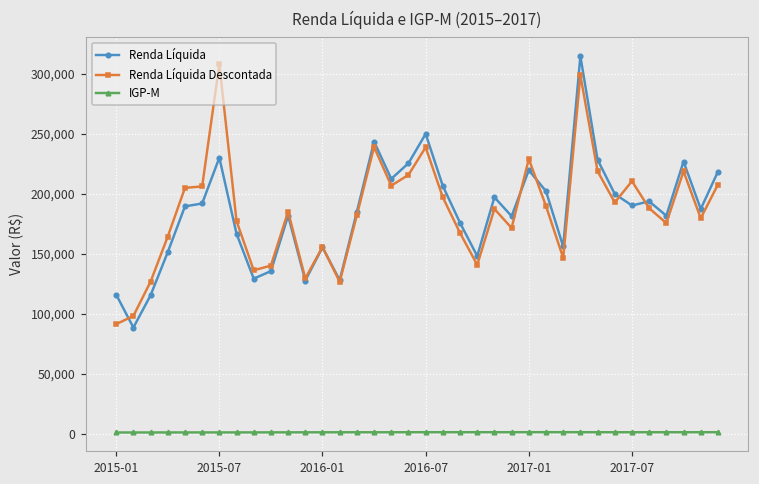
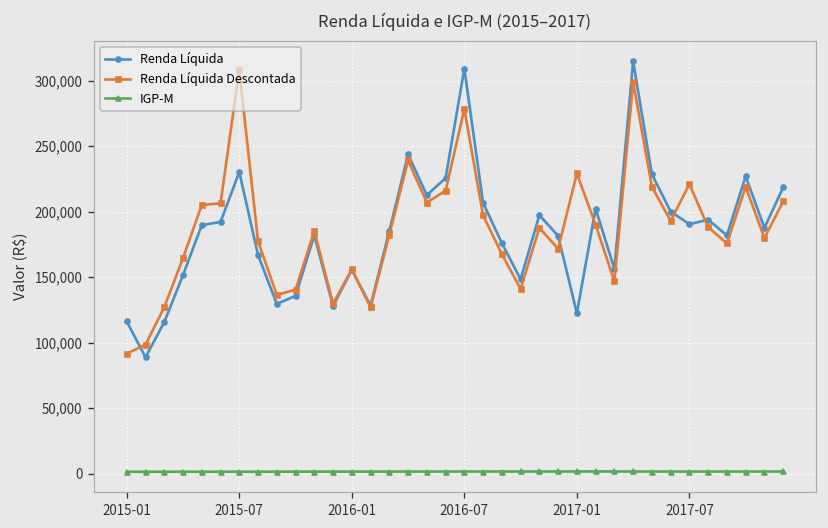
  {
    "Renda Líquida": {
      "2015-01": "116,000",
      "2015-07": "230,000",
-     "2016-07": "250,000",
-     "2017-01": "220,000",
+     "2016-07": "309,000",
+     "2017-01": "122,000",
      "2017-07": "190,000"
    },
    "Renda Líquida Descontada": {
      "2015-01": "92,000",
-     "2016-07": "239,000",
+     "2016-07": "278,000",
      "2017-01": "229,000",
-     "2017-07": "211,000"
+     "2017-07": "221,000"
    },
    "IGP-M": {
      "2015-01": "1,000",
      "2015-07": "1,000",
      "2016-01": "2,000",
      "2016-07": "2,000",
      "2017-01": "2,000",
      "2017-07": "2,000"
    }
  }
